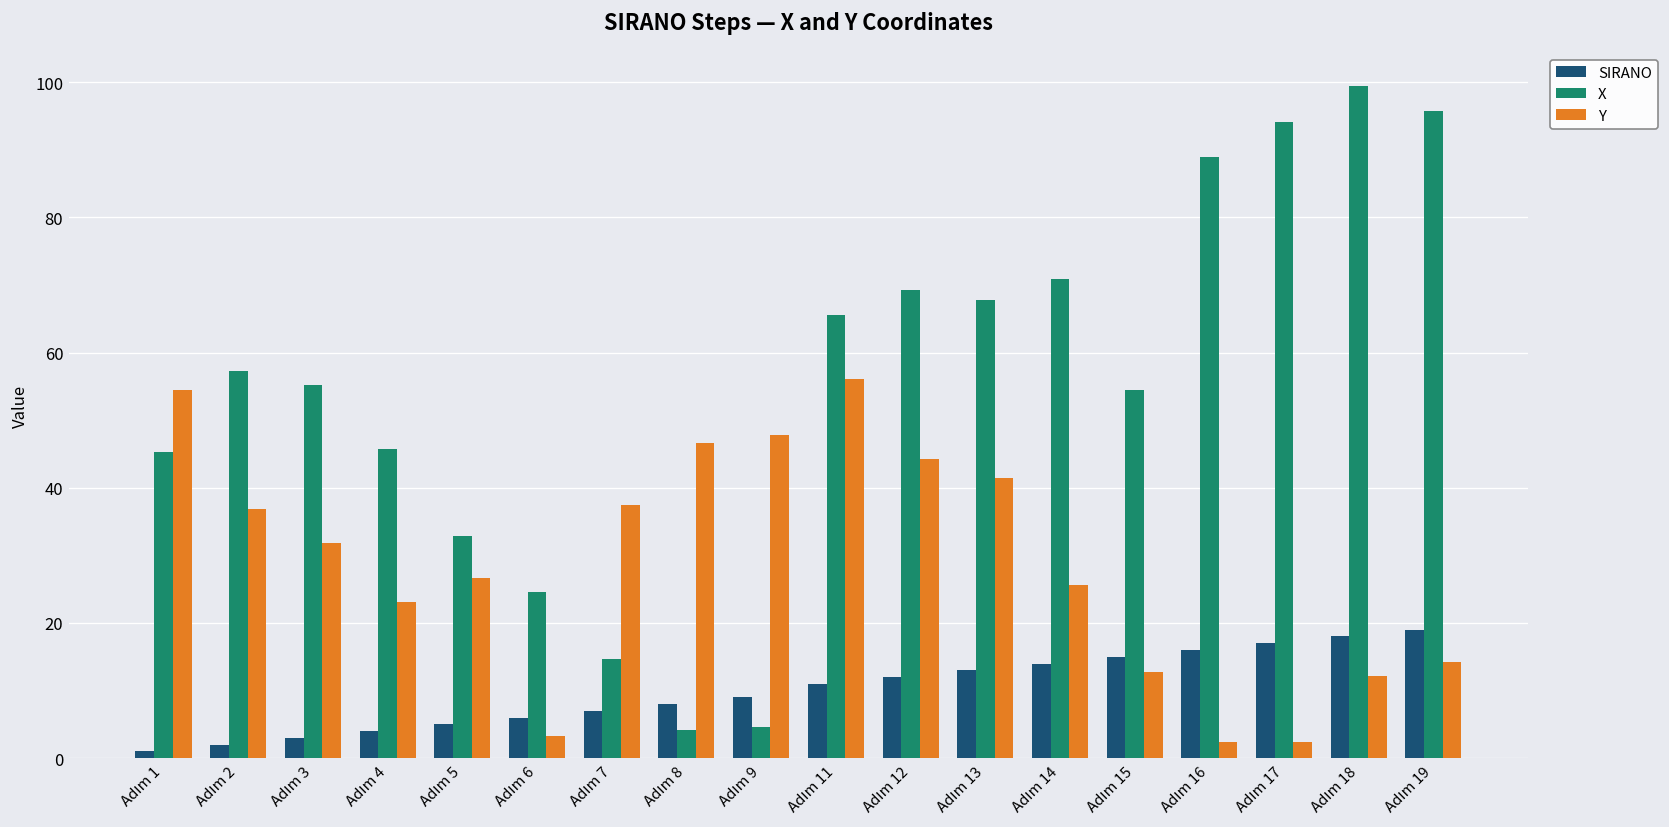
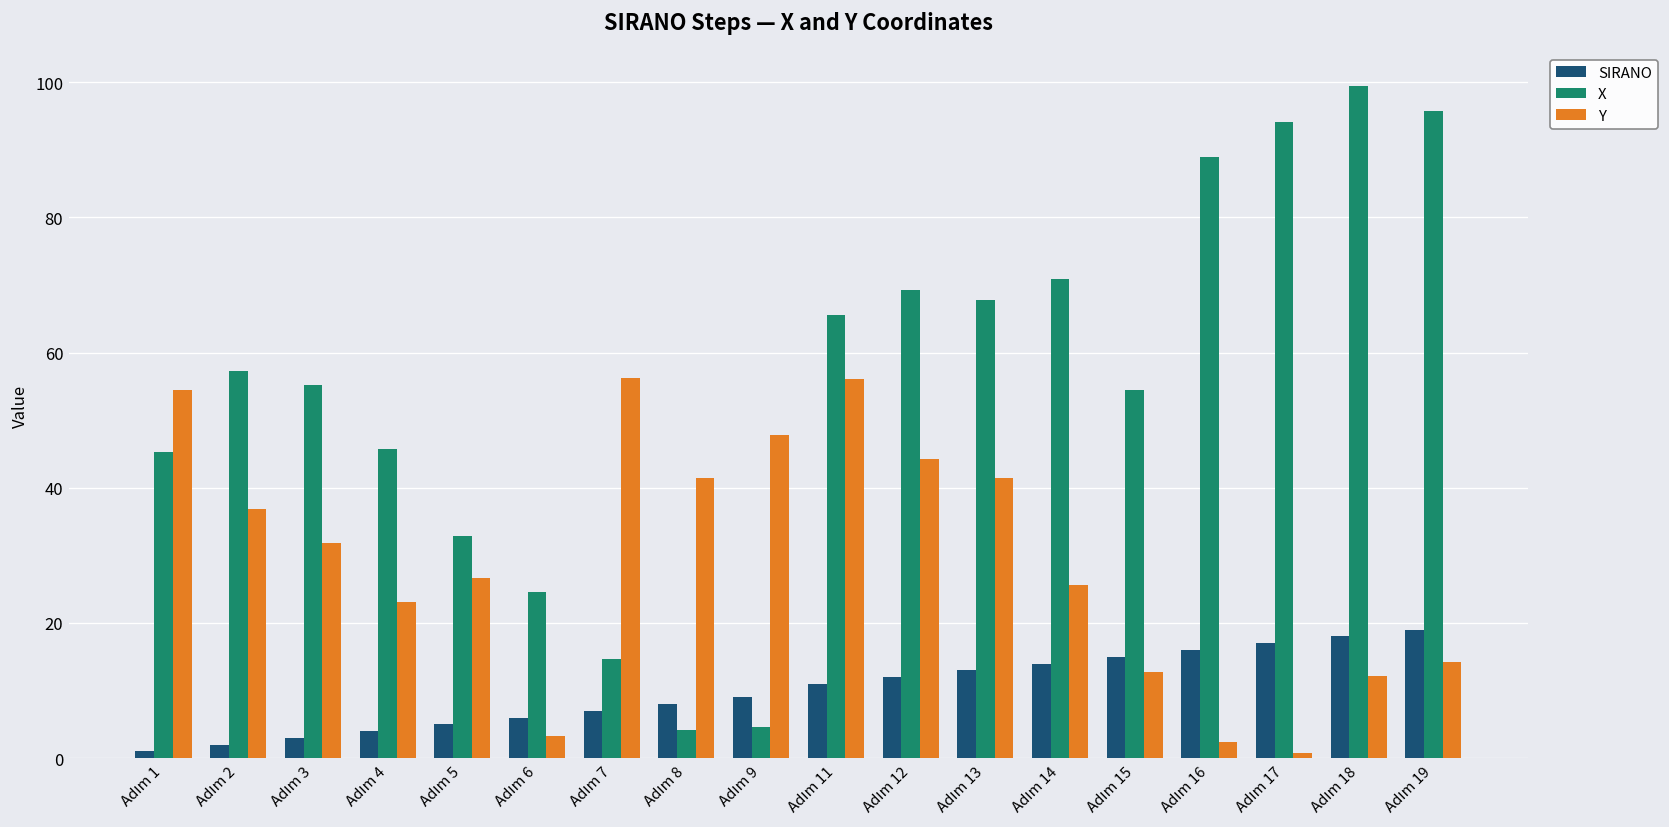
  {
    "Y": {
      "Adım 1": 55,
      "Adım 2": 37,
      "Adım 3": 32,
      "Adım 4": 23,
      "Adım 5": 27,
      "Adım 6": 3,
-     "Adım 7": 37,
-     "Adım 8": 47,
+     "Adım 7": 56,
+     "Adım 8": 42,
      "Adım 9": 48,
      "Adım 11": 56,
      "Adım 12": 44,
      "Adım 13": 41,
      "Adım 14": 26,
      "Adım 15": 13,
      "Adım 16": 2,
-     "Adım 17": 2,
+     "Adım 17": 1,
      "Adım 18": 12,
      "Adım 19": 14
    }
  }
